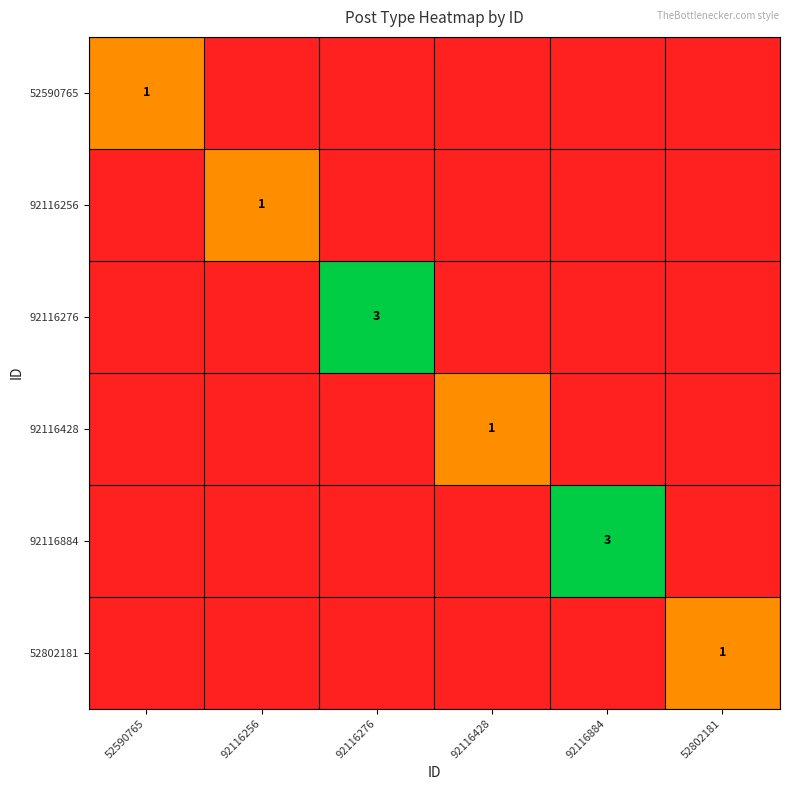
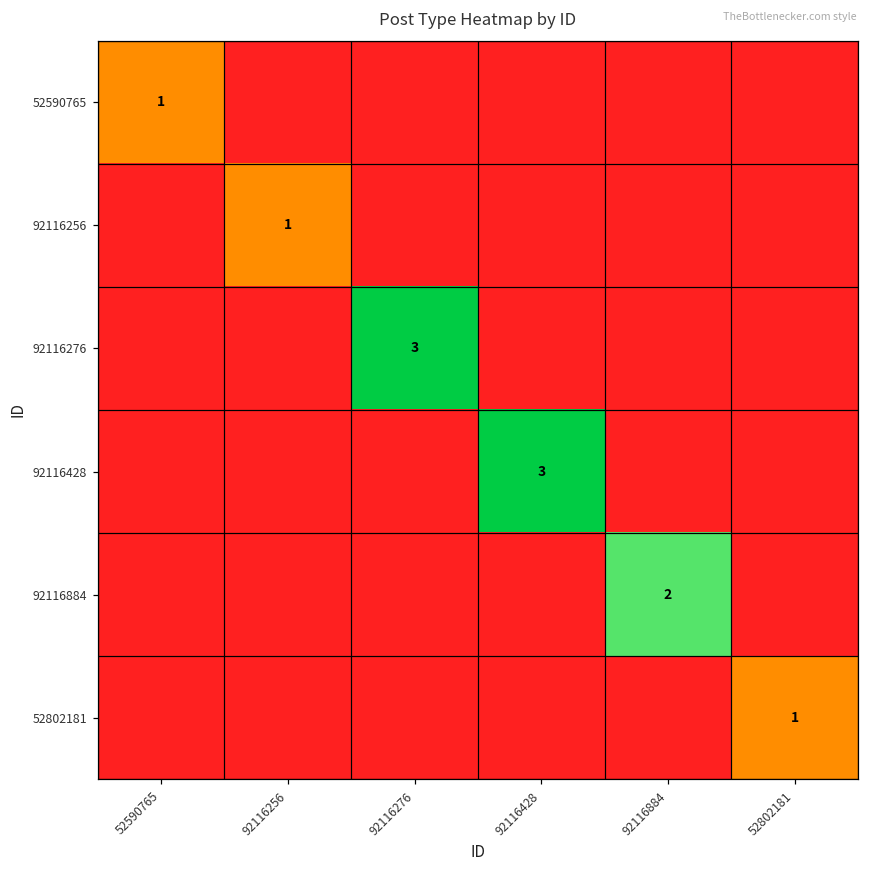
  {
    "52590765": {
      "52590765": 1
    },
    "92116256": {
      "92116256": 1
    },
    "92116276": {
      "92116276": 3
    },
    "92116428": {
-     "92116428": 1
+     "92116428": 3
    },
    "92116884": {
-     "92116884": 3
+     "92116884": 2
    },
    "52802181": {
      "52802181": 1
    }
  }
